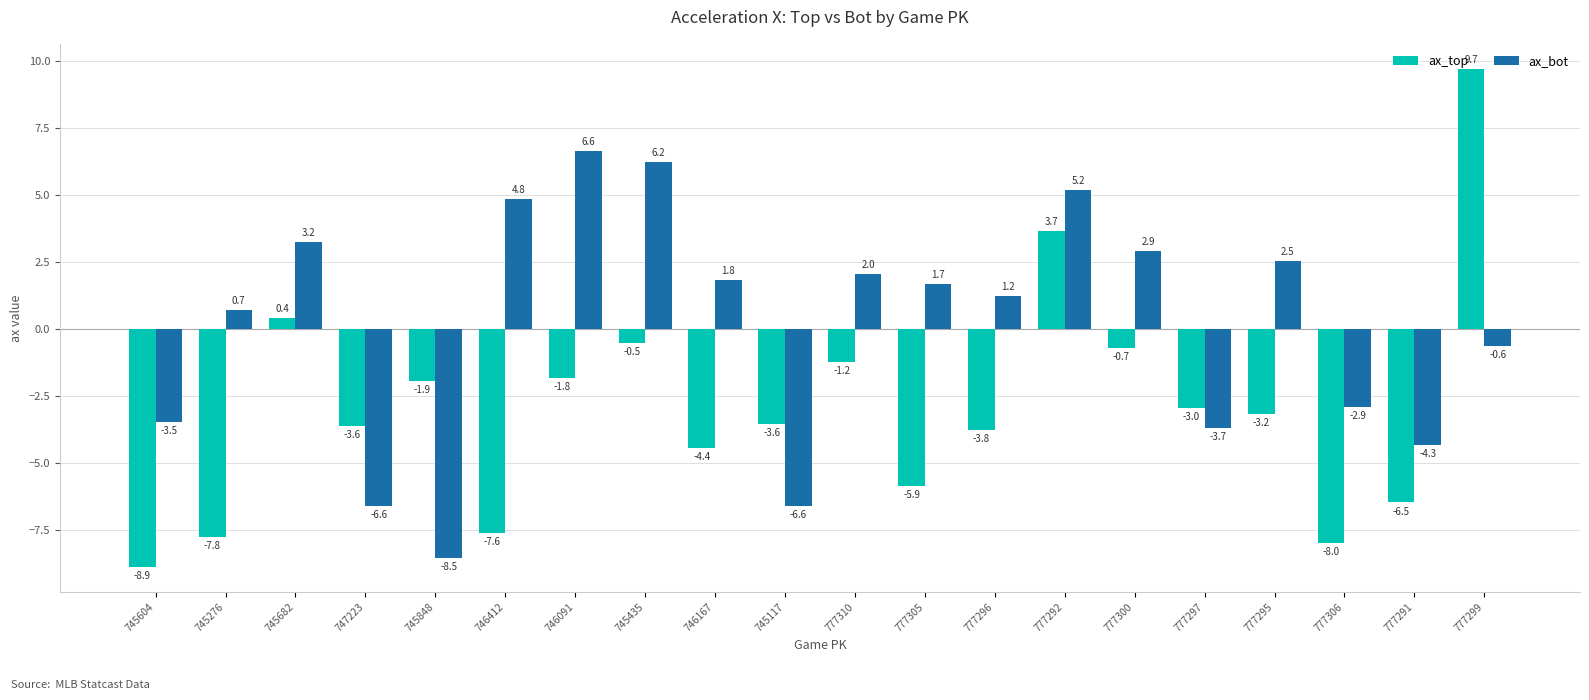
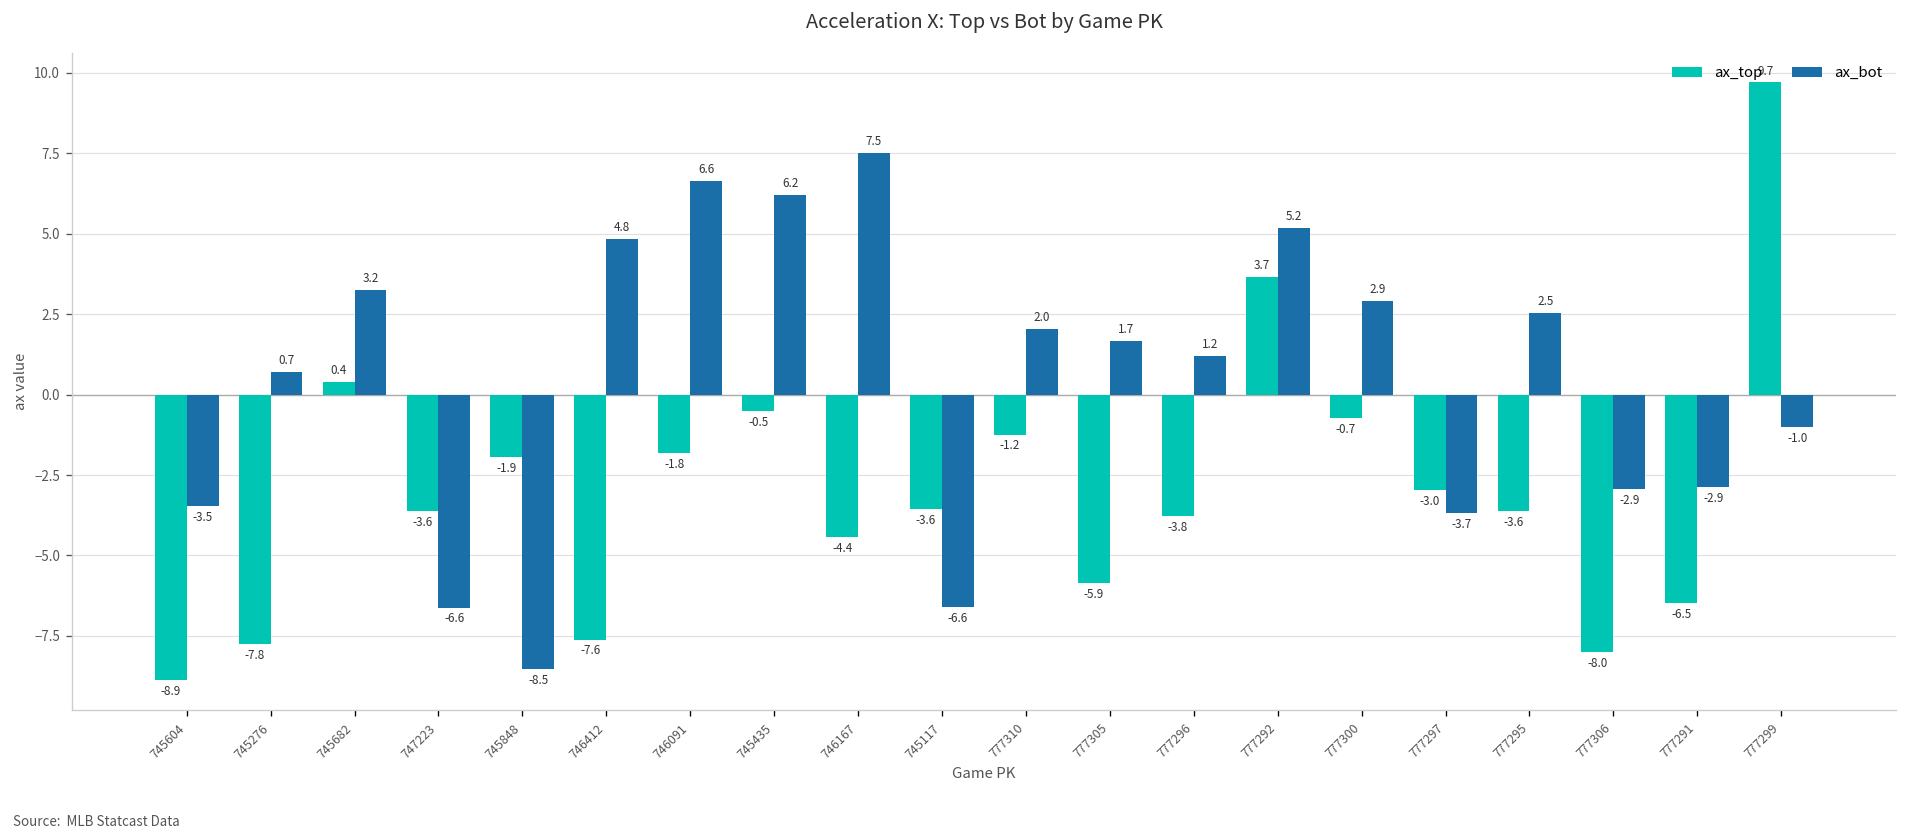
  {
    "ax_top": {
      "745604": -8.9,
      "745276": -7.8,
      "745682": 0.4,
      "747223": -3.6,
      "745848": -1.9,
      "746412": -7.6,
      "746091": -1.8,
      "745435": -0.5,
      "746167": -4.4,
      "745117": -3.6,
      "777310": -1.2,
      "777305": -5.9,
      "777296": -3.8,
      "777292": 3.7,
      "777300": -0.7,
      "777297": -3.0,
-     "777295": -3.2,
+     "777295": -3.6,
      "777306": -8.0,
      "777291": -6.5,
      "777299": 9.7
    },
    "ax_bot": {
      "745604": -3.5,
      "745276": 0.7,
      "745682": 3.2,
      "747223": -6.6,
      "745848": -8.5,
      "746412": 4.8,
      "746091": 6.6,
      "745435": 6.2,
-     "746167": 1.8,
+     "746167": 7.5,
      "745117": -6.6,
      "777310": 2.0,
      "777305": 1.7,
      "777296": 1.2,
      "777292": 5.2,
      "777300": 2.9,
      "777297": -3.7,
      "777295": 2.5,
      "777306": -2.9,
-     "777291": -4.3,
-     "777299": -0.6
+     "777291": -2.9,
+     "777299": -1.0
    }
  }
